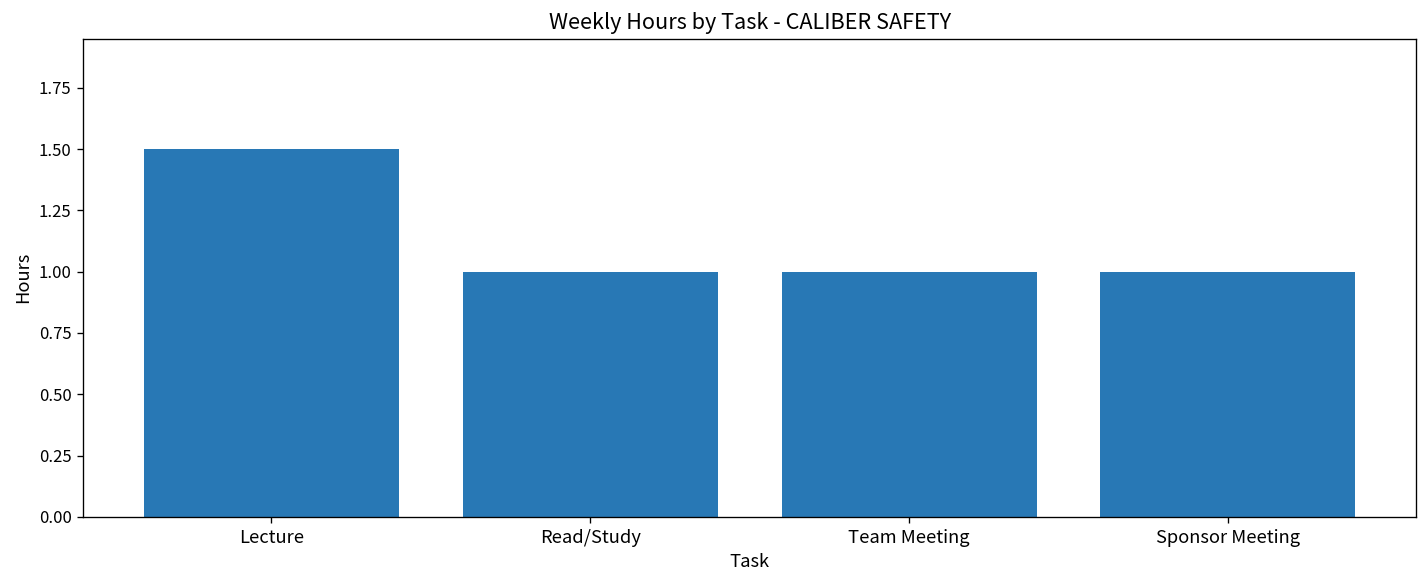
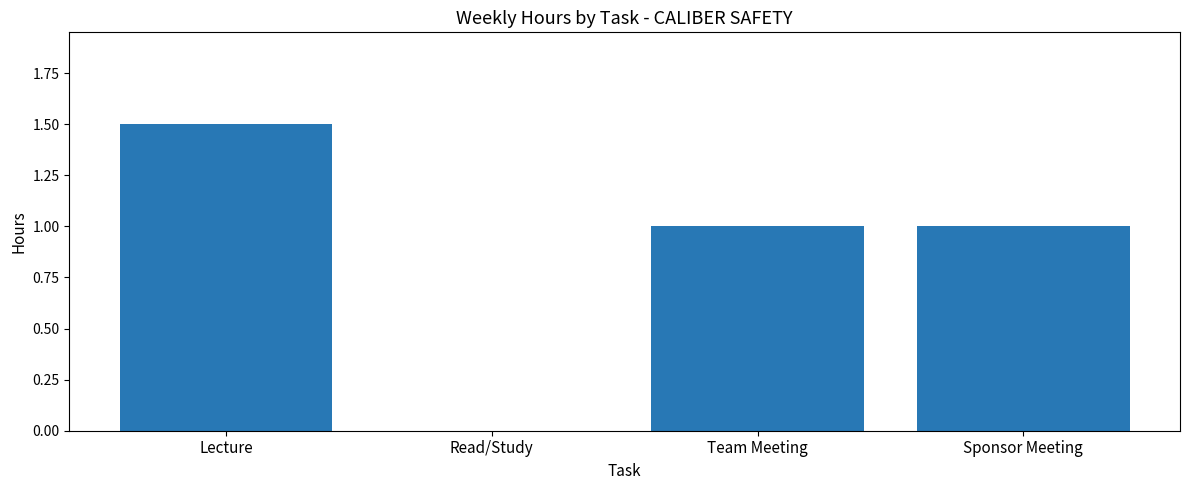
  {
    "Lecture": 1.50,
-   "Read/Study": 1,
+   "Read/Study": 0,
    "Team Meeting": 1,
    "Sponsor Meeting": 1
  }
